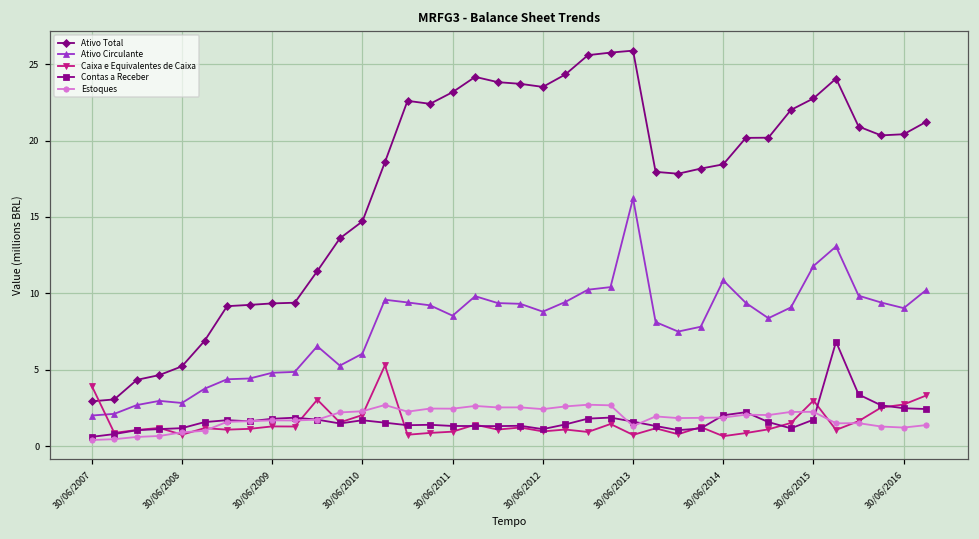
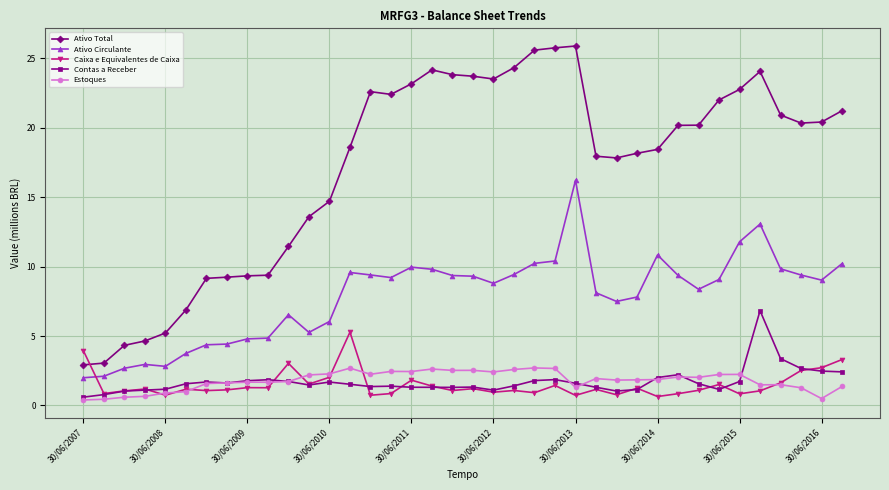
  {
    "Ativo Circulante": {
      "30/06/2007": 2.0,
      "30/06/2008": 2.8,
      "30/06/2009": 4.8,
      "30/06/2010": 6.0,
-     "30/06/2011": 8.5,
+     "30/06/2011": 10.0,
      "30/06/2012": 8.8,
      "30/06/2013": 16.2,
      "30/06/2014": 10.8,
      "30/06/2015": 11.8,
      "30/06/2016": 9.0
    },
    "Caixa e Equivalentes de Caixa": {
      "30/06/2007": 3.9,
      "30/06/2009": 1.3,
      "30/06/2010": 2.0,
-     "30/06/2011": 0.9,
+     "30/06/2011": 1.8,
      "30/06/2013": 0.7,
      "30/06/2014": 0.6,
-     "30/06/2015": 3.0,
+     "30/06/2015": 0.8,
      "30/06/2016": 2.7
    },
    "Estoques": {
      "30/06/2007": 0.4,
      "30/06/2010": 2.3,
      "30/06/2011": 2.4,
      "30/06/2012": 2.4,
      "30/06/2013": 1.3,
      "30/06/2015": 2.2,
-     "30/06/2016": 1.2
+     "30/06/2016": 0.5
    }
  }
